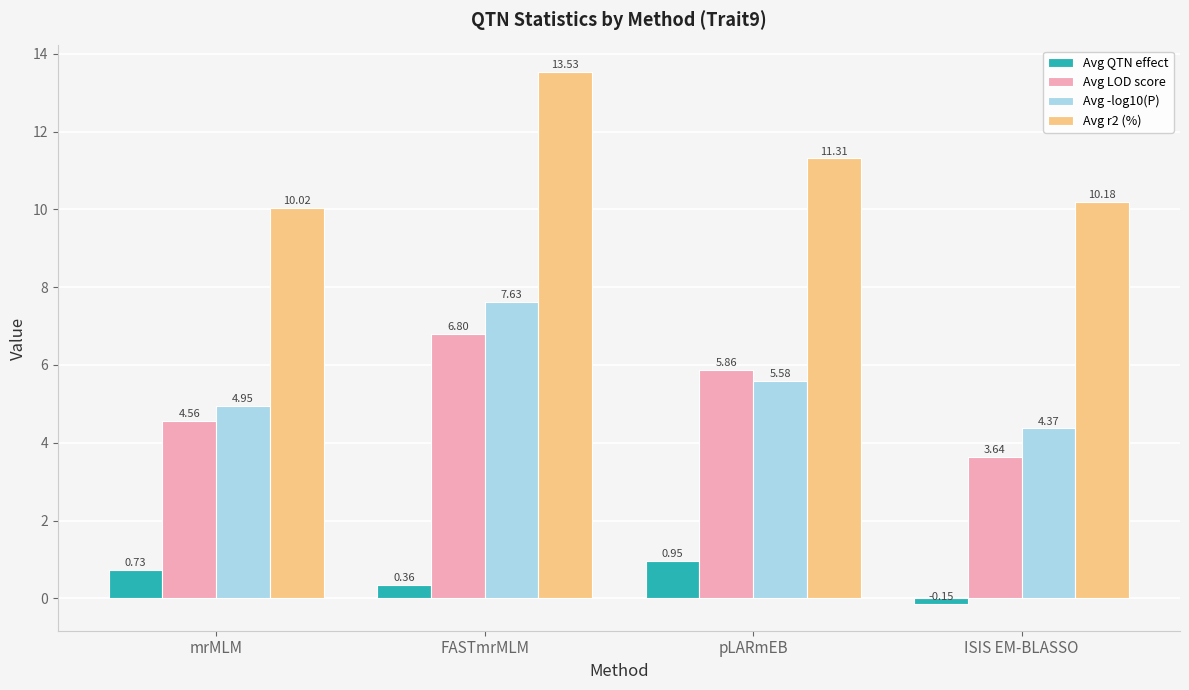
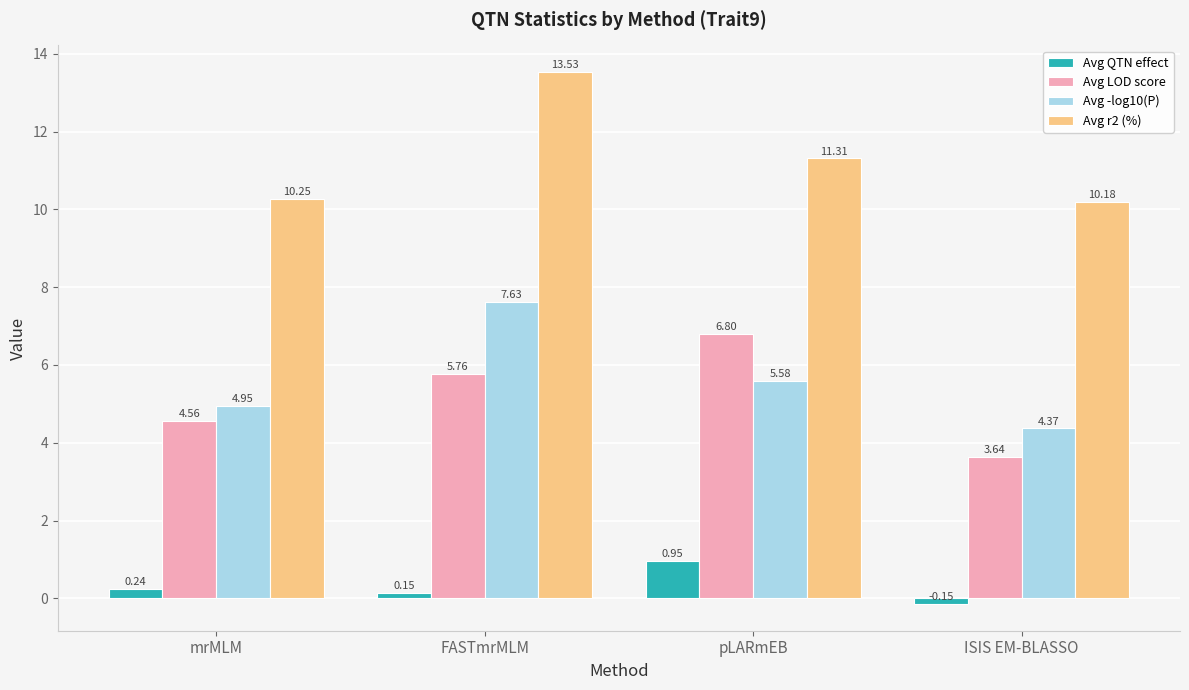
  {
    "Avg QTN effect": {
-     "mrMLM": 0.73,
-     "FASTmrMLM": 0.36,
+     "mrMLM": 0.24,
+     "FASTmrMLM": 0.15,
      "pLARmEB": 0.95,
      "ISIS EM-BLASSO": -0.15
    },
    "Avg LOD score": {
      "mrMLM": 4.56,
-     "FASTmrMLM": 6.80,
-     "pLARmEB": 5.86,
+     "FASTmrMLM": 5.76,
+     "pLARmEB": 6.80,
      "ISIS EM-BLASSO": 3.64
    },
    "Avg -log10(P)": {
      "mrMLM": 4.95,
      "FASTmrMLM": 7.63,
      "pLARmEB": 5.58,
      "ISIS EM-BLASSO": 4.37
    },
    "Avg r2 (%)": {
-     "mrMLM": 10.02,
+     "mrMLM": 10.25,
      "FASTmrMLM": 13.53,
      "pLARmEB": 11.31,
      "ISIS EM-BLASSO": 10.18
    }
  }
